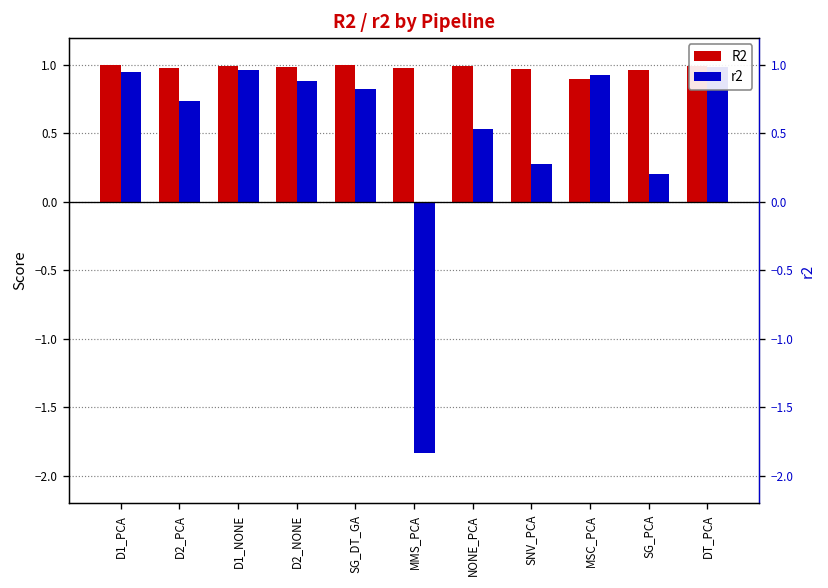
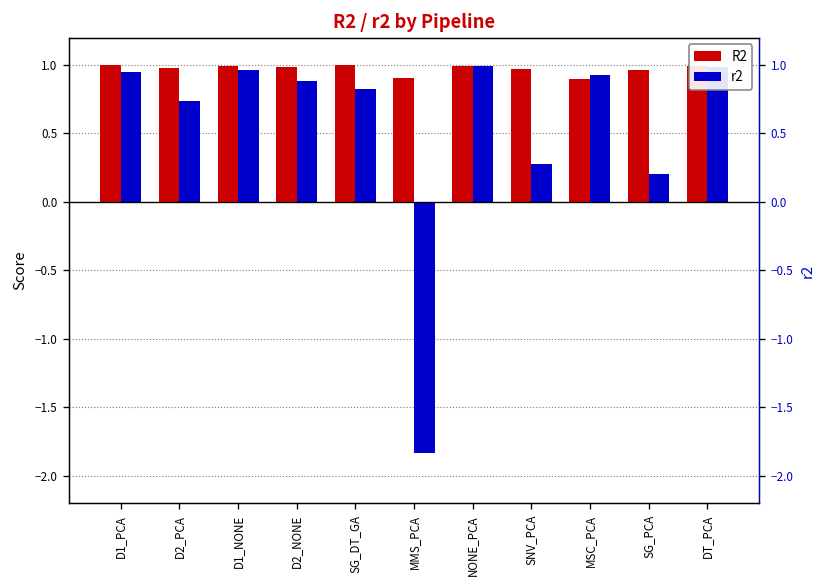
  {
    "R2": {
      "D1_PCA": 1.00,
      "D2_PCA": 0.98,
      "D1_NONE": 1.00,
      "D2_NONE": 0.99,
      "SG_DT_GA": 1.00,
-     "MMS_PCA": 0.98,
+     "MMS_PCA": 0.90,
      "NONE_PCA": 0.99,
      "SNV_PCA": 0.97,
      "MSC_PCA": 0.90,
      "SG_PCA": 0.96
    },
    "r2": {
      "D1_PCA": 0.95,
      "D2_PCA": 0.74,
      "D1_NONE": 0.97,
      "D2_NONE": 0.88,
      "SG_DT_GA": 0.83,
      "MMS_PCA": -1.84,
-     "NONE_PCA": 0.53,
+     "NONE_PCA": 0.99,
      "SNV_PCA": 0.27,
      "MSC_PCA": 0.92,
      "SG_PCA": 0.20
    }
  }
